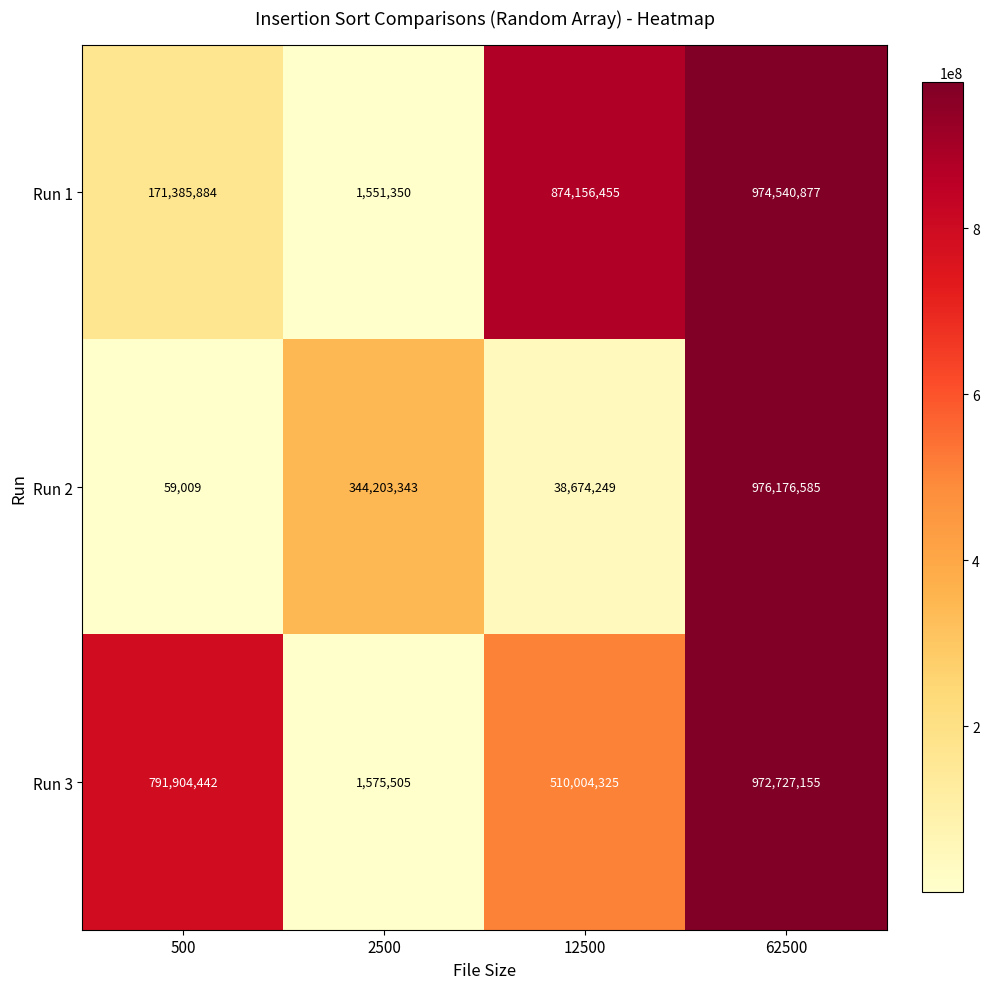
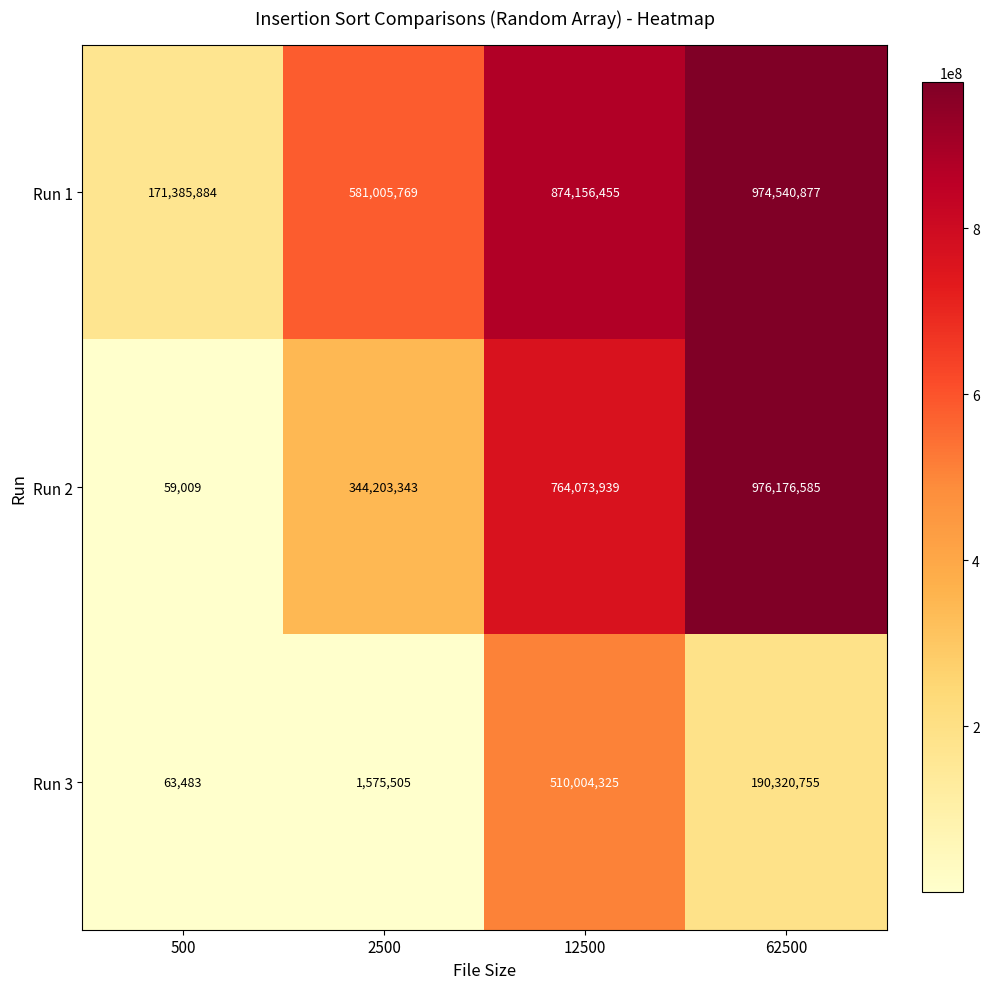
  {
    "Run 1": {
      "500": "171,385,884",
-     "2500": "1,551,350",
+     "2500": "581,005,769",
      "12500": "874,156,455",
      "62500": "974,540,877"
    },
    "Run 2": {
      "500": "59,009",
      "2500": "344,203,343",
-     "12500": "38,674,249",
+     "12500": "764,073,939",
      "62500": "976,176,585"
    },
    "Run 3": {
-     "500": "791,904,442",
+     "500": "63,483",
      "2500": "1,575,505",
      "12500": "510,004,325",
-     "62500": "972,727,155"
+     "62500": "190,320,755"
    }
  }
